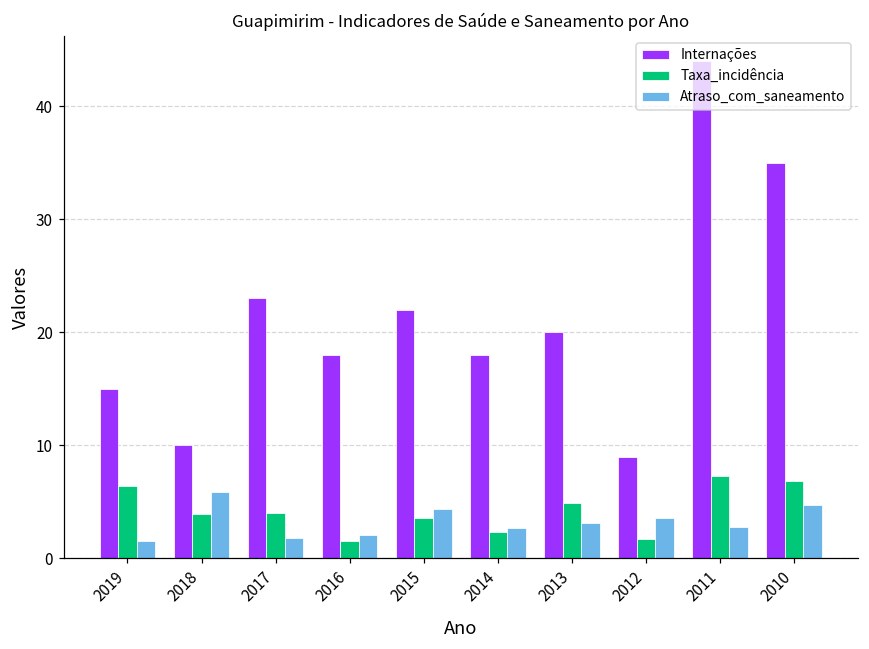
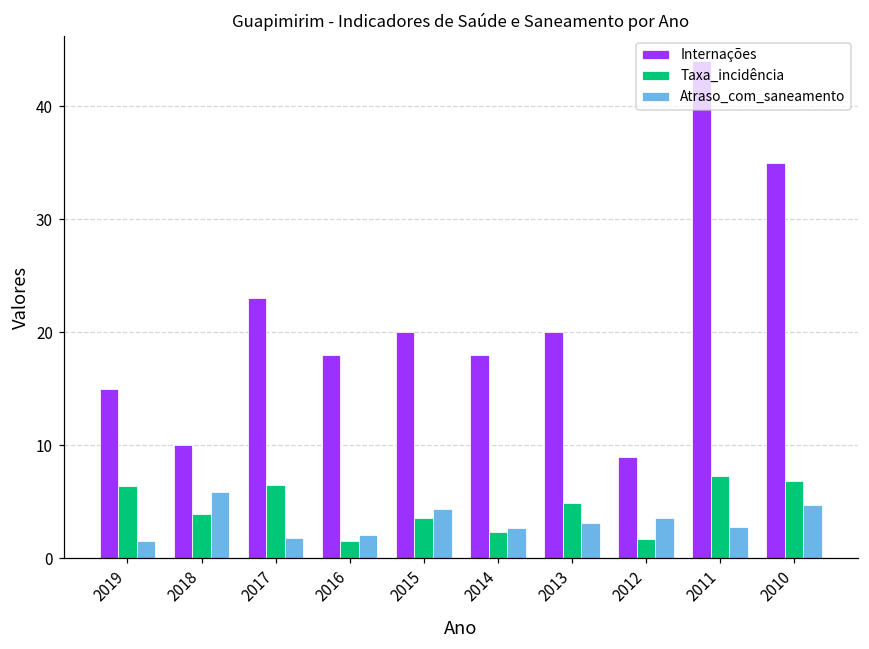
  {
    "Internações": {
      "2019": 15,
      "2018": 10,
      "2017": 23,
      "2016": 18,
-     "2015": 22,
+     "2015": 20,
      "2014": 18,
      "2013": 20,
      "2012": 9,
      "2010": 35
    },
    "Taxa_incidência": {
      "2019": 6.4,
      "2018": 3.9,
-     "2017": 4.0,
+     "2017": 6.5,
      "2016": 1.5,
      "2015": 3.5,
      "2014": 2.3,
      "2013": 4.9,
      "2012": 1.7,
      "2011": 7.3,
      "2010": 6.8
    },
    "Atraso_com_saneamento": {
      "2019": 1.5,
      "2018": 5.9,
      "2017": 1.8,
      "2016": 2.0,
      "2015": 4.3,
      "2014": 2.7,
      "2013": 3.1,
      "2012": 3.5,
      "2011": 2.8,
      "2010": 4.7
    }
  }
